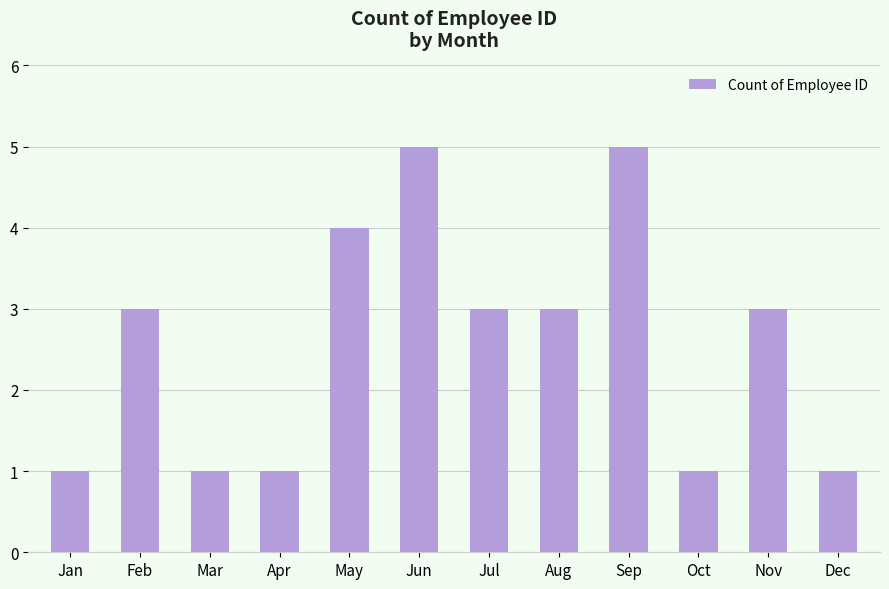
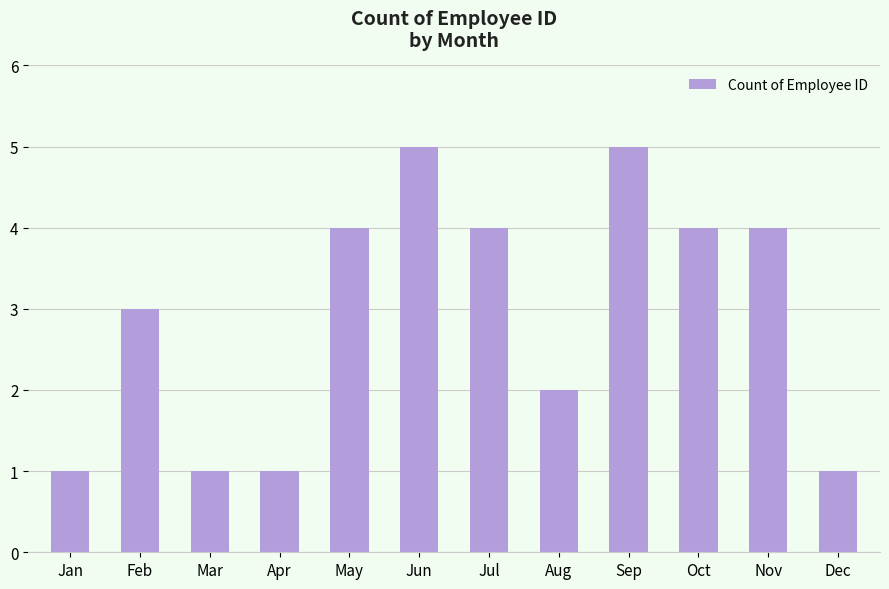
  {
    "Jan": 1,
    "Feb": 3,
    "Mar": 1,
    "Apr": 1,
    "May": 4,
    "Jun": 5,
-   "Jul": 3,
-   "Aug": 3,
+   "Jul": 4,
+   "Aug": 2,
    "Sep": 5,
-   "Oct": 1,
-   "Nov": 3,
+   "Oct": 4,
+   "Nov": 4,
    "Dec": 1
  }
